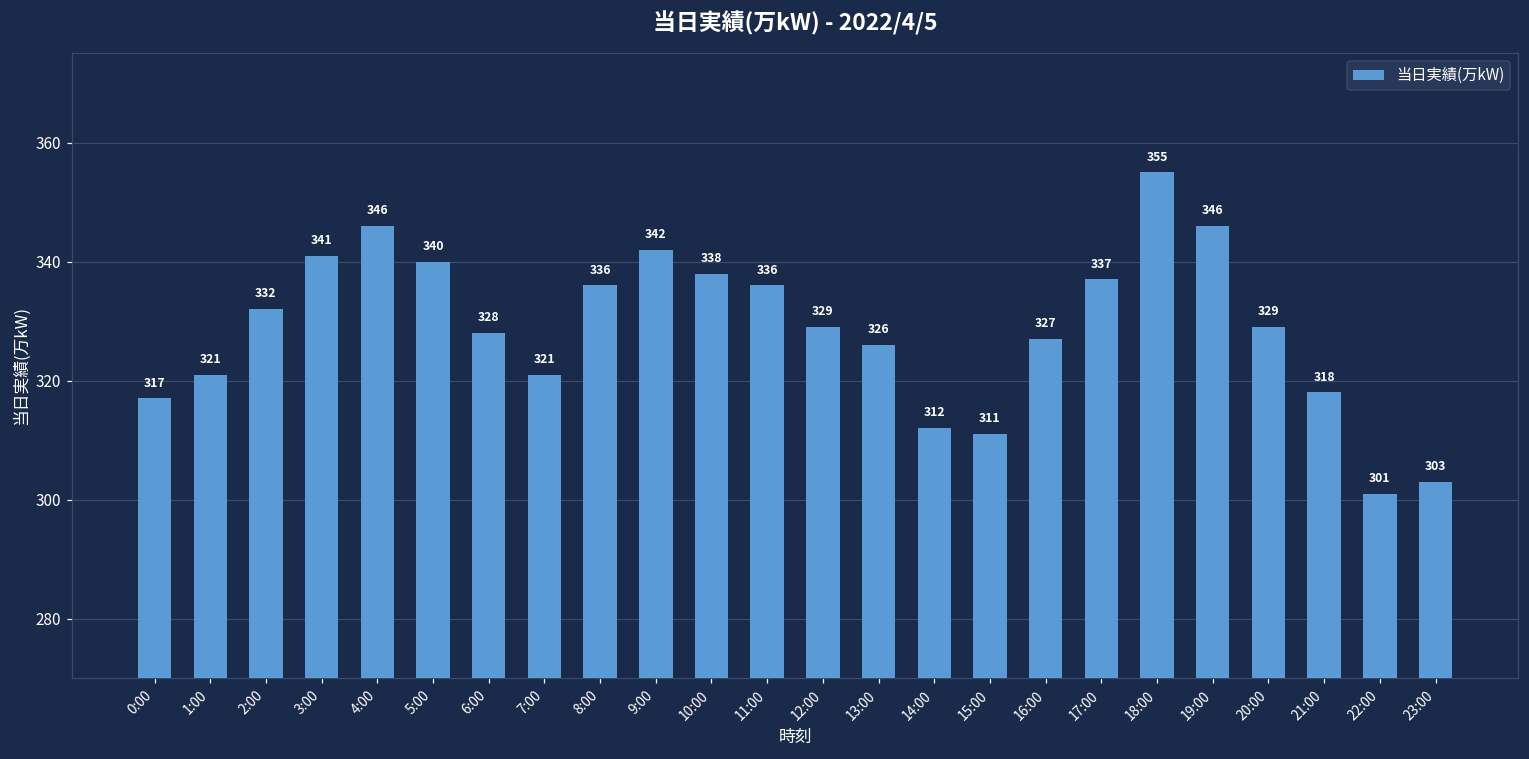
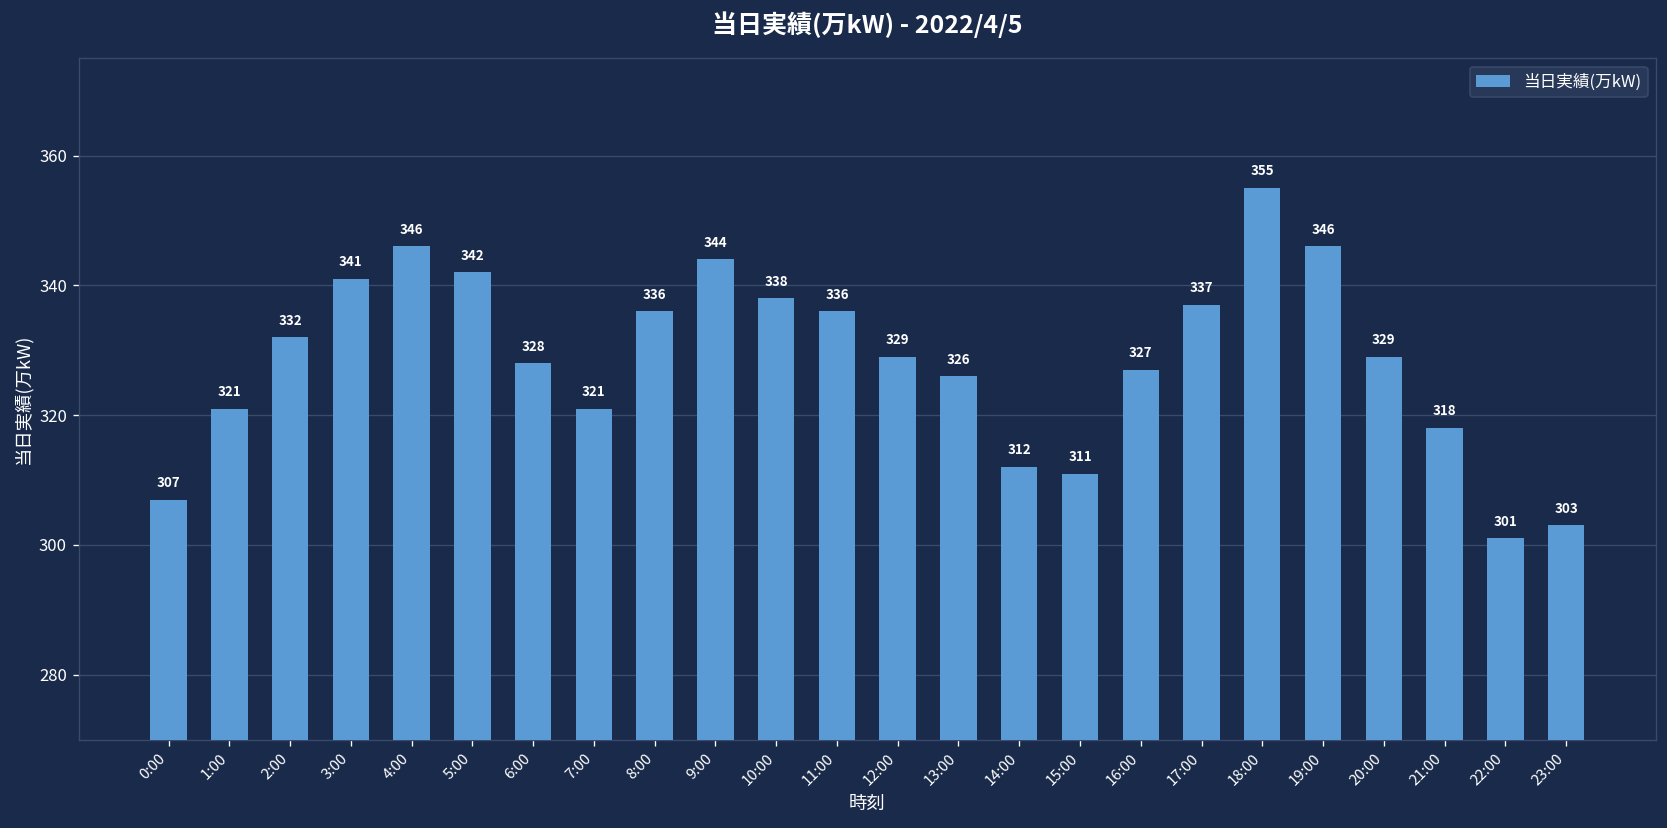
  {
-   "0:00": 317,
+   "0:00": 307,
    "1:00": 321,
    "2:00": 332,
    "3:00": 341,
    "4:00": 346,
-   "5:00": 340,
+   "5:00": 342,
    "6:00": 328,
    "7:00": 321,
    "8:00": 336,
-   "9:00": 342,
+   "9:00": 344,
    "10:00": 338,
    "11:00": 336,
    "12:00": 329,
    "13:00": 326,
    "14:00": 312,
    "15:00": 311,
    "16:00": 327,
    "17:00": 337,
    "18:00": 355,
    "19:00": 346,
    "20:00": 329,
    "21:00": 318,
    "22:00": 301,
    "23:00": 303
  }
